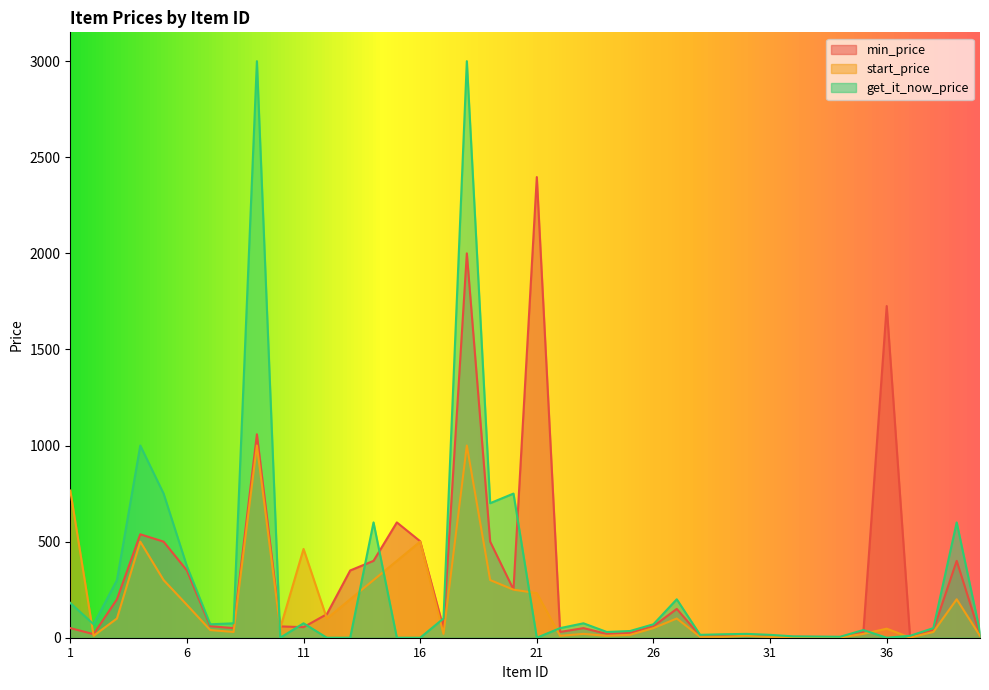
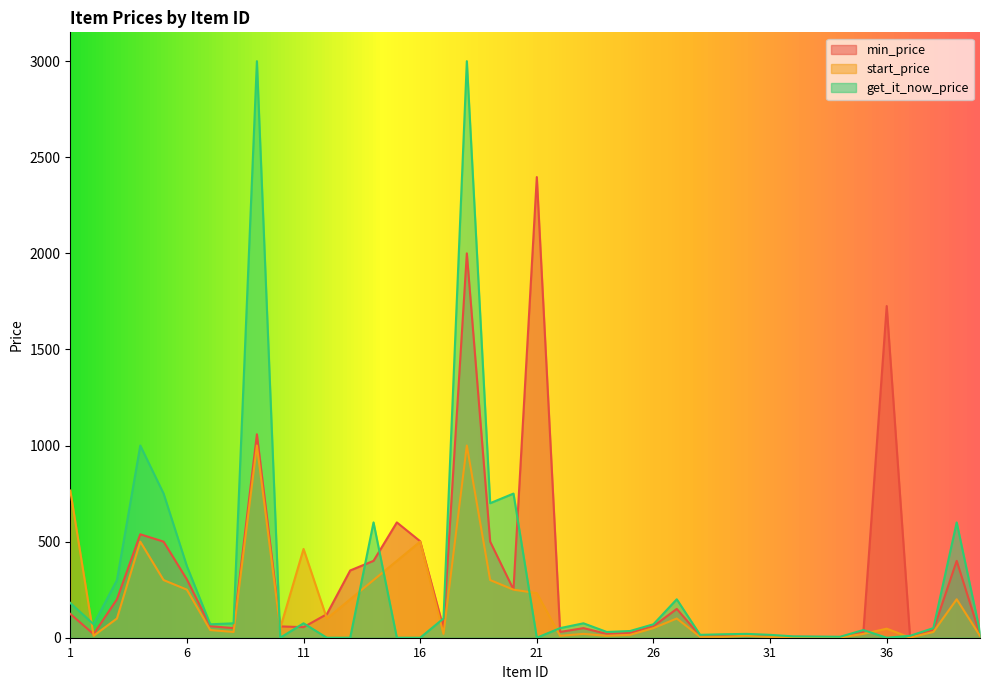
  {
    "min_price": {
-     "1": 50,
-     "6": 350,
+     "1": 120,
+     "6": 300,
      "11": 60,
      "21": 2400,
      "36": 1730
    },
    "start_price": {
      "1": 770,
-     "6": 170,
+     "6": 250,
      "11": 460,
      "21": 230,
      "36": 50
    },
    "get_it_now_price": {
      "1": 180,
      "6": 370,
      "11": 80,
      "16": 0,
      "21": 0,
      "36": 0
    }
  }
